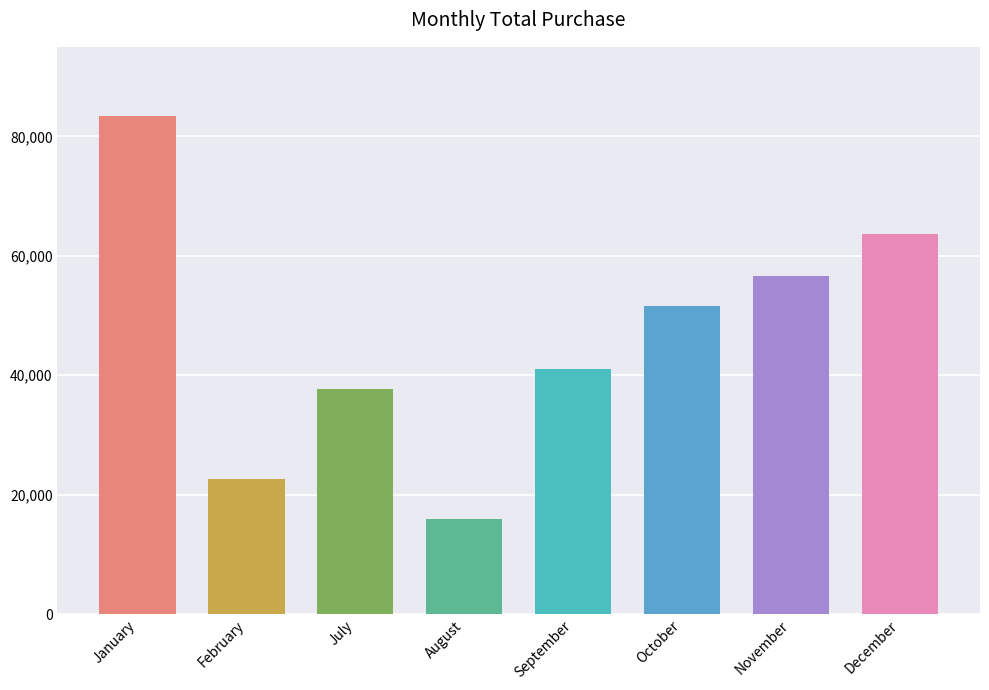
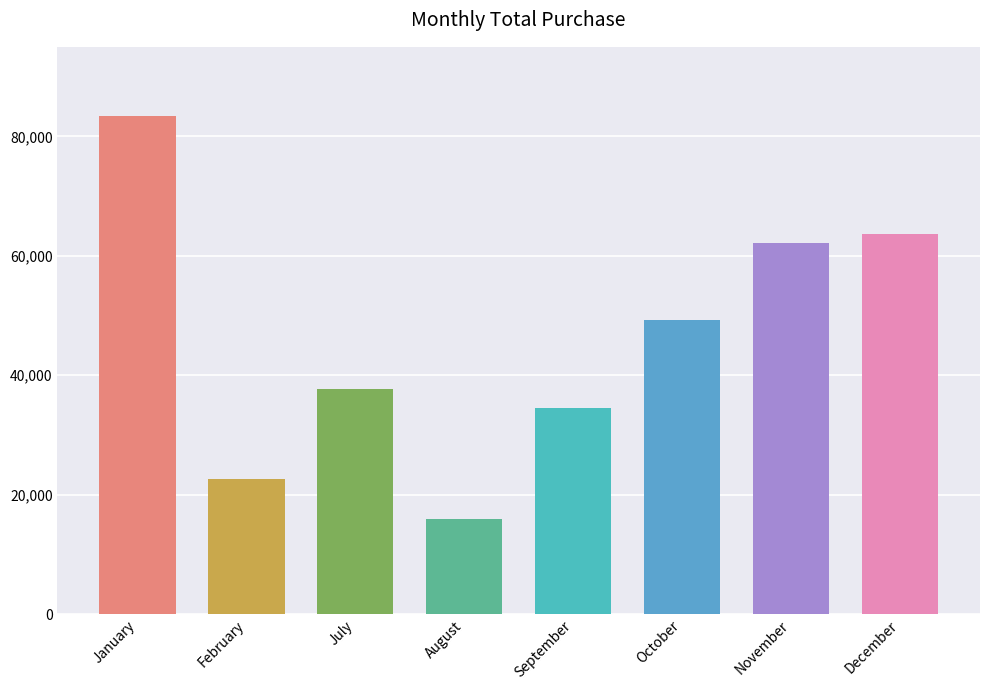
  {
    "January": "83,000",
    "February": "23,000",
    "July": "38,000",
    "August": "16,000",
-   "September": "41,000",
-   "October": "52,000",
-   "November": "57,000",
+   "September": "35,000",
+   "October": "49,000",
+   "November": "62,000",
    "December": "64,000"
  }
